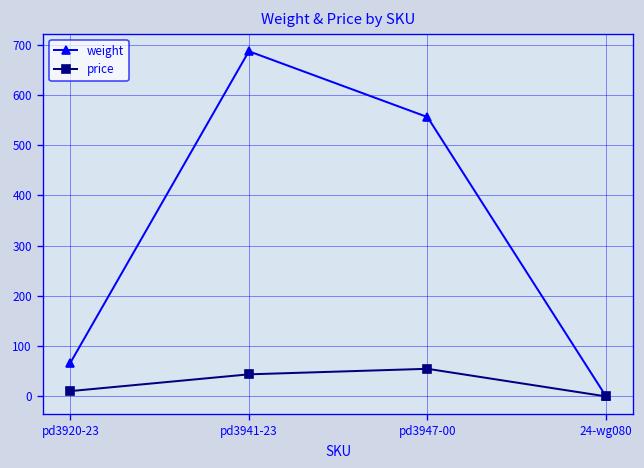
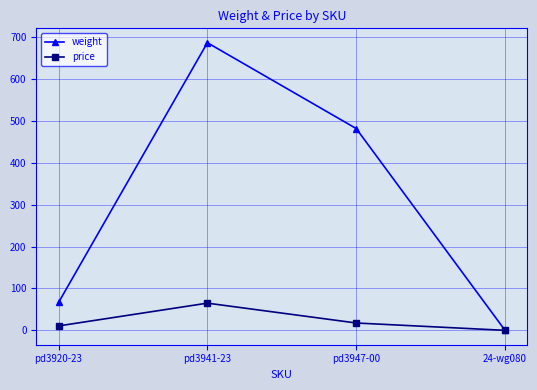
  {
    "weight": {
      "pd3920-23": 70,
      "pd3941-23": 690,
-     "pd3947-00": 560
+     "pd3947-00": 480
    },
    "price": {
      "pd3920-23": 10,
-     "pd3941-23": 40,
-     "pd3947-00": 50
+     "pd3941-23": 60,
+     "pd3947-00": 20
    }
  }
